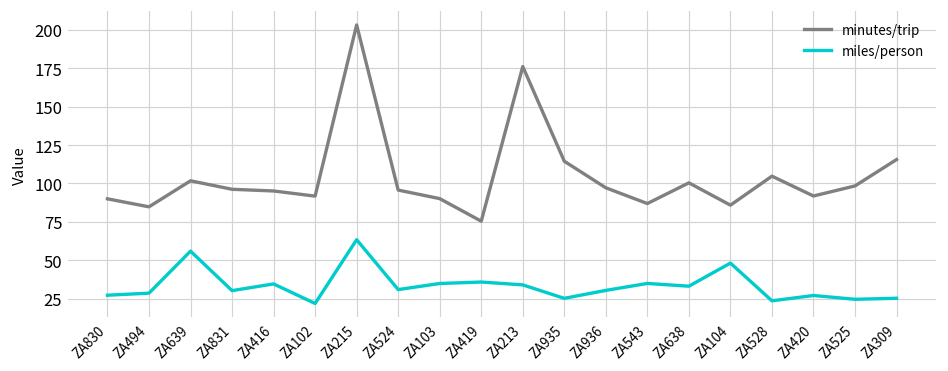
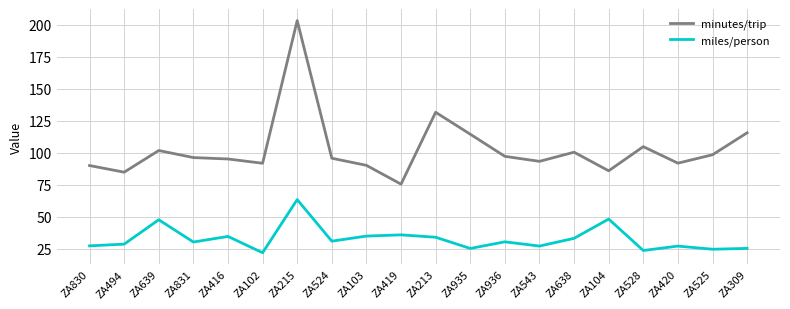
  {
    "minutes/trip": {
      "ZA830": 90,
      "ZA494": 85,
      "ZA639": 102,
      "ZA831": 96,
      "ZA416": 95,
      "ZA102": 92,
      "ZA215": 203,
      "ZA524": 96,
      "ZA103": 90,
      "ZA419": 75,
-     "ZA213": 176,
+     "ZA213": 132,
      "ZA935": 114,
      "ZA936": 97,
-     "ZA543": 87,
+     "ZA543": 93,
      "ZA638": 100,
      "ZA104": 86,
      "ZA528": 105,
      "ZA420": 92,
      "ZA525": 98,
      "ZA309": 116
    },
    "miles/person": {
      "ZA830": 27,
      "ZA494": 29,
-     "ZA639": 56,
+     "ZA639": 48,
      "ZA831": 30,
      "ZA416": 35,
      "ZA102": 22,
      "ZA215": 63,
      "ZA524": 31,
      "ZA103": 35,
      "ZA419": 36,
      "ZA213": 34,
      "ZA935": 25,
      "ZA936": 30,
-     "ZA543": 35,
+     "ZA543": 27,
      "ZA638": 33,
      "ZA104": 48,
      "ZA528": 24,
      "ZA420": 27,
      "ZA525": 25,
      "ZA309": 25
    }
  }
